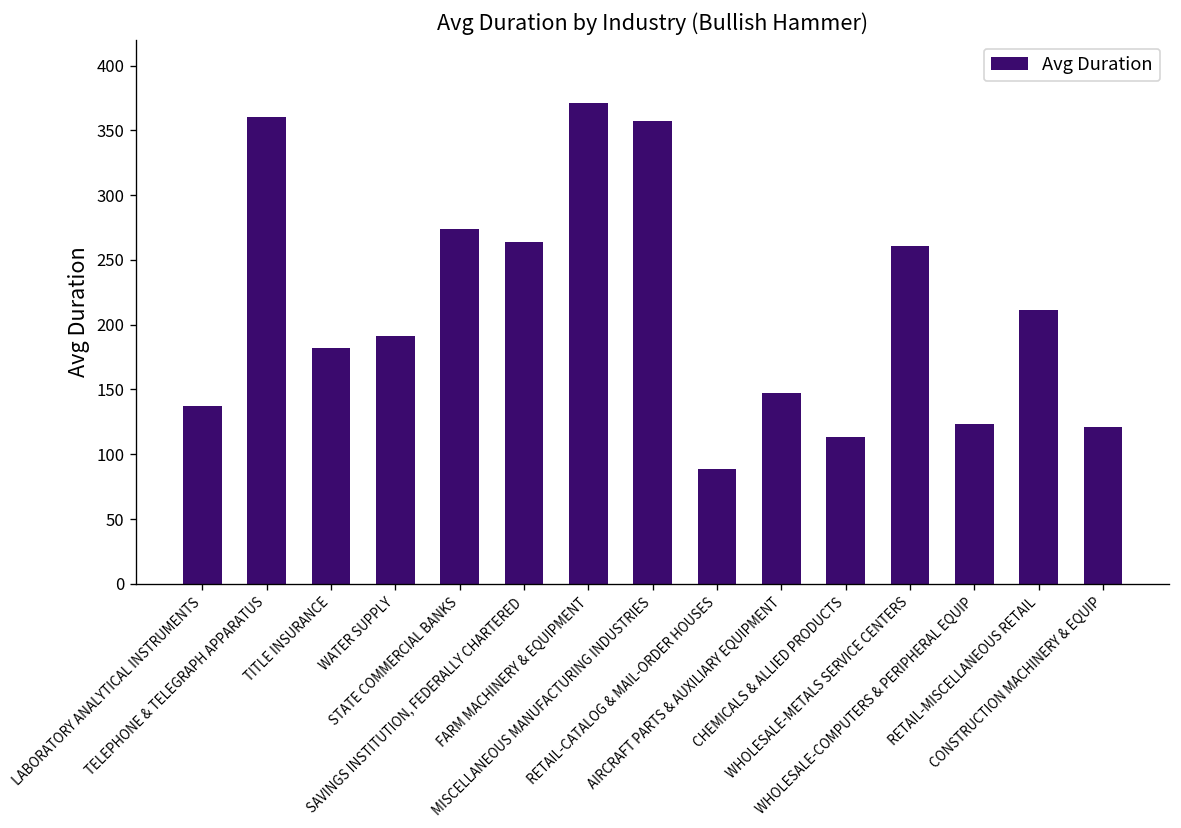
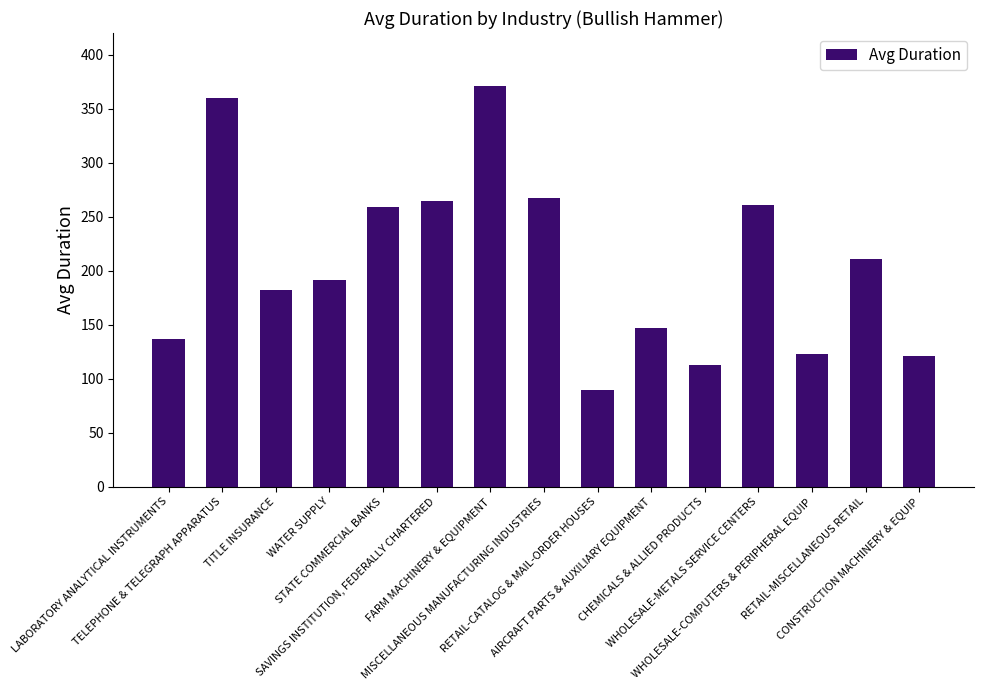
  {
    "LABORATORY ANALYTICAL INSTRUMENTS": 137,
    "TELEPHONE & TELEGRAPH APPARATUS": 360,
    "TITLE INSURANCE": 182,
    "WATER SUPPLY": 191,
-   "STATE COMMERCIAL BANKS": 274,
+   "STATE COMMERCIAL BANKS": 259,
    "SAVINGS INSTITUTION, FEDERALLY CHARTERED": 264,
    "FARM MACHINERY & EQUIPMENT": 371,
-   "MISCELLANEOUS MANUFACTURING INDUSTRIES": 357,
+   "MISCELLANEOUS MANUFACTURING INDUSTRIES": 267,
    "RETAIL-CATALOG & MAIL-ORDER HOUSES": 89,
    "AIRCRAFT PARTS & AUXILIARY EQUIPMENT": 147,
    "CHEMICALS & ALLIED PRODUCTS": 113,
    "WHOLESALE-METALS SERVICE CENTERS": 261,
    "WHOLESALE-COMPUTERS & PERIPHERAL EQUIP": 123,
    "RETAIL-MISCELLANEOUS RETAIL": 211,
    "CONSTRUCTION MACHINERY & EQUIP": 121
  }
